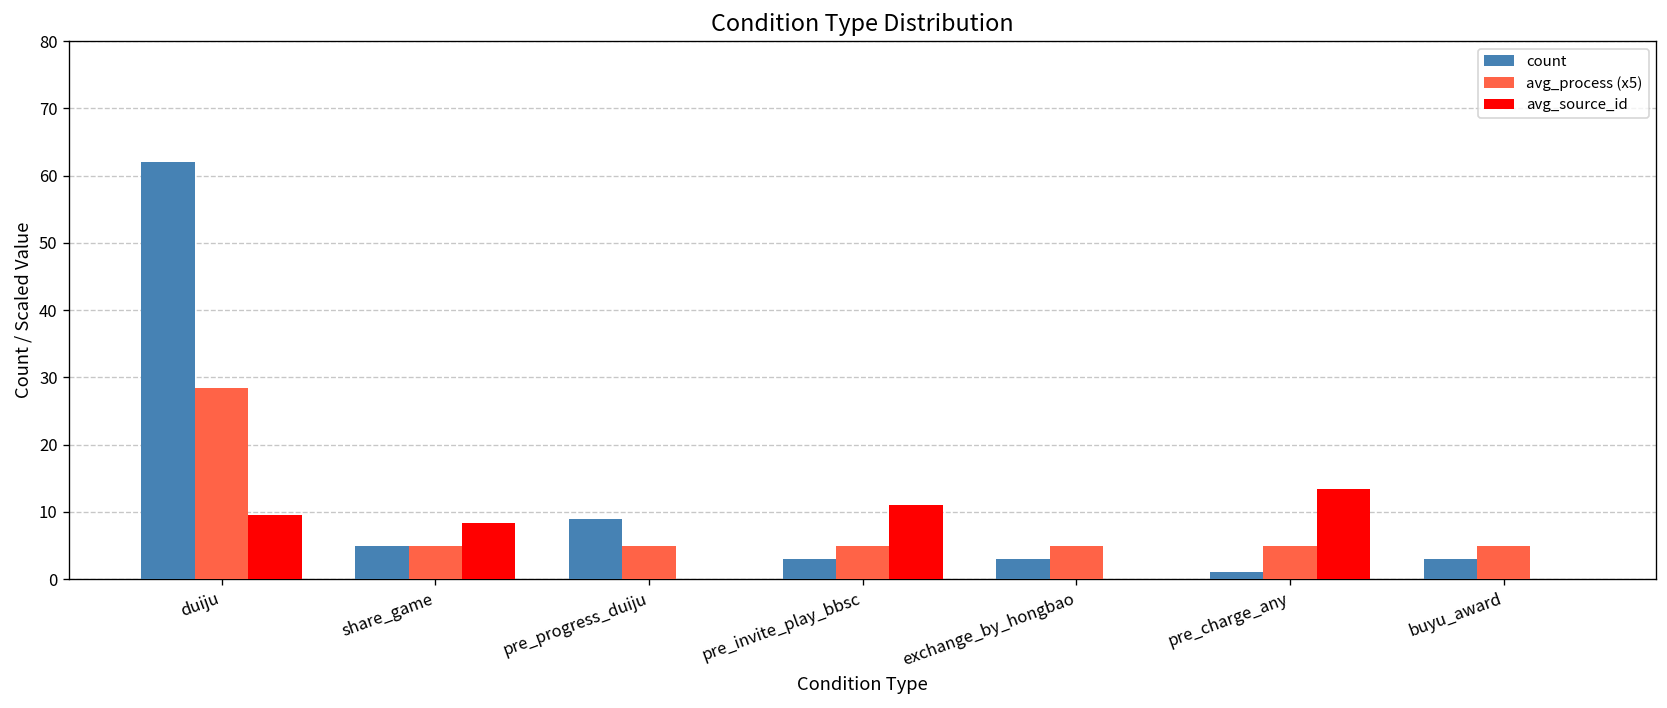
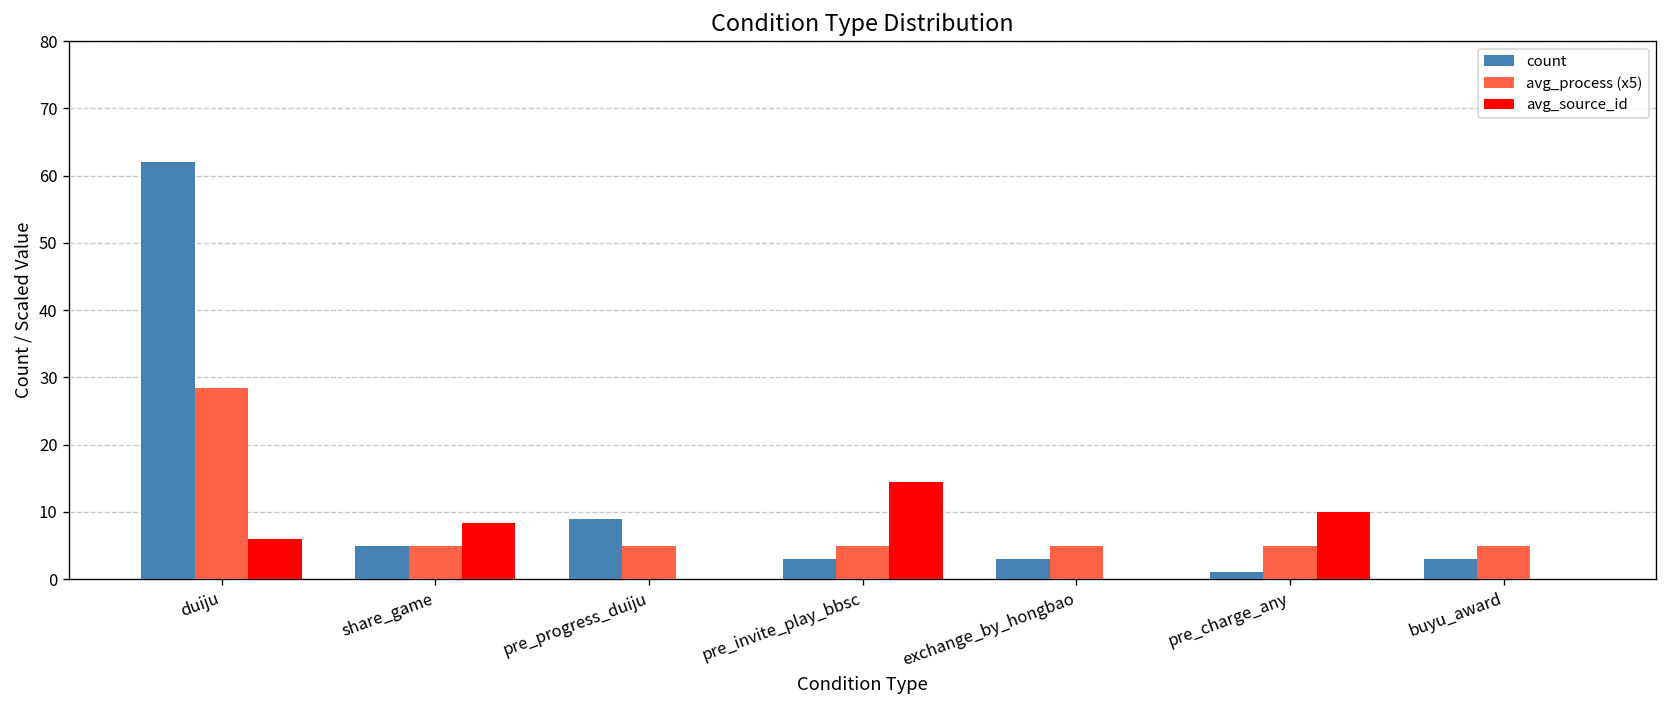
  {
    "count": {
      "duiju": 62,
      "share_game": 5,
      "pre_progress_duiju": 9,
      "pre_invite_play_bbsc": 3,
      "exchange_by_hongbao": 3,
      "pre_charge_any": 1,
      "buyu_award": 3
    },
    "avg_process (x5)": {
      "duiju": 29,
      "share_game": 5,
      "pre_progress_duiju": 5,
      "pre_invite_play_bbsc": 5,
      "exchange_by_hongbao": 5,
      "pre_charge_any": 5,
      "buyu_award": 5
    },
    "avg_source_id": {
-     "duiju": 10,
+     "duiju": 6,
      "share_game": 8,
      "pre_progress_duiju": 0,
-     "pre_invite_play_bbsc": 11,
+     "pre_invite_play_bbsc": 15,
      "exchange_by_hongbao": 0,
-     "pre_charge_any": 13,
+     "pre_charge_any": 10,
      "buyu_award": 0
    }
  }
